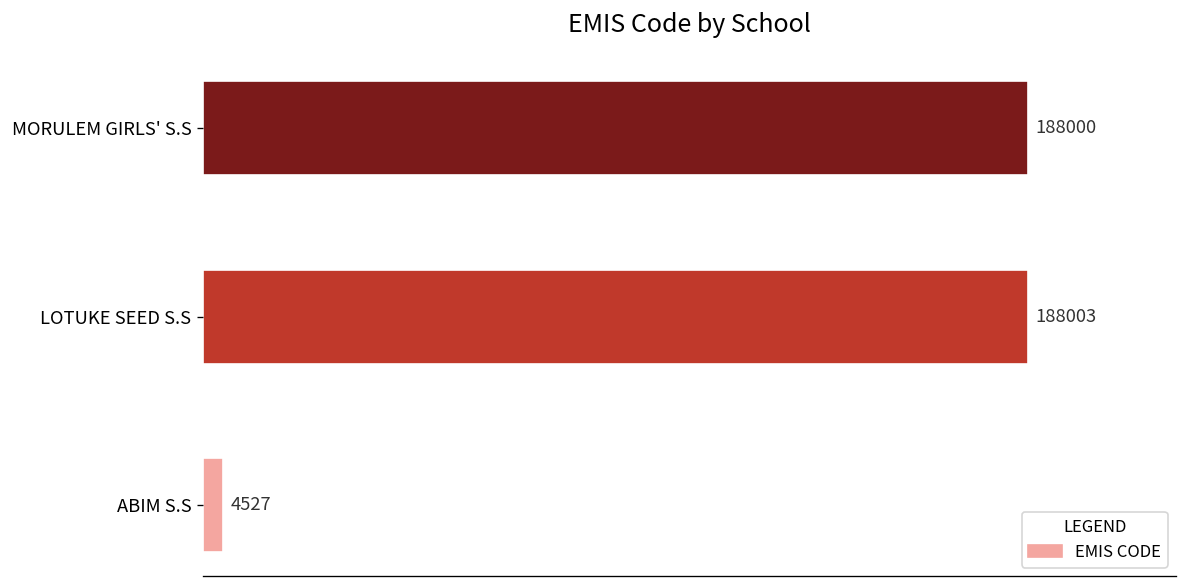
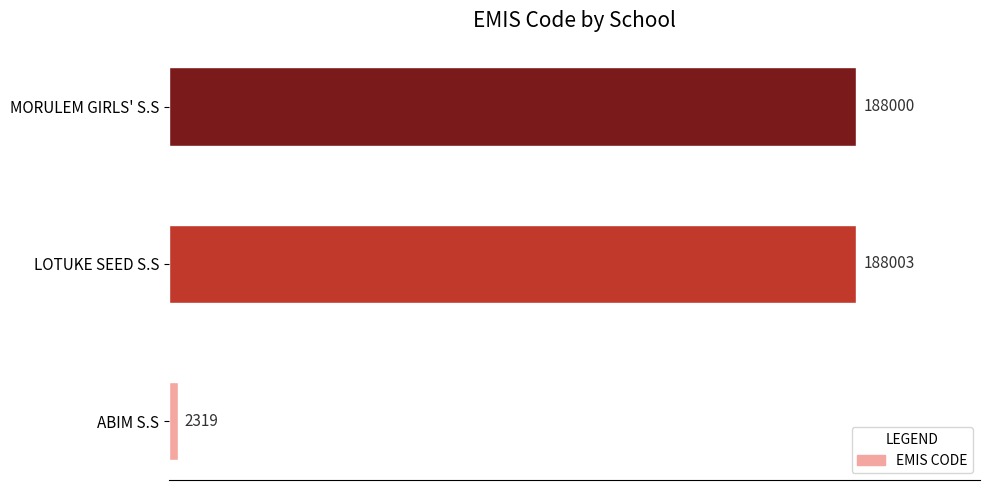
  {
    "MORULEM GIRLS' S.S": 188000,
    "LOTUKE SEED S.S": 188003,
-   "ABIM S.S": 4527
+   "ABIM S.S": 2319
  }
